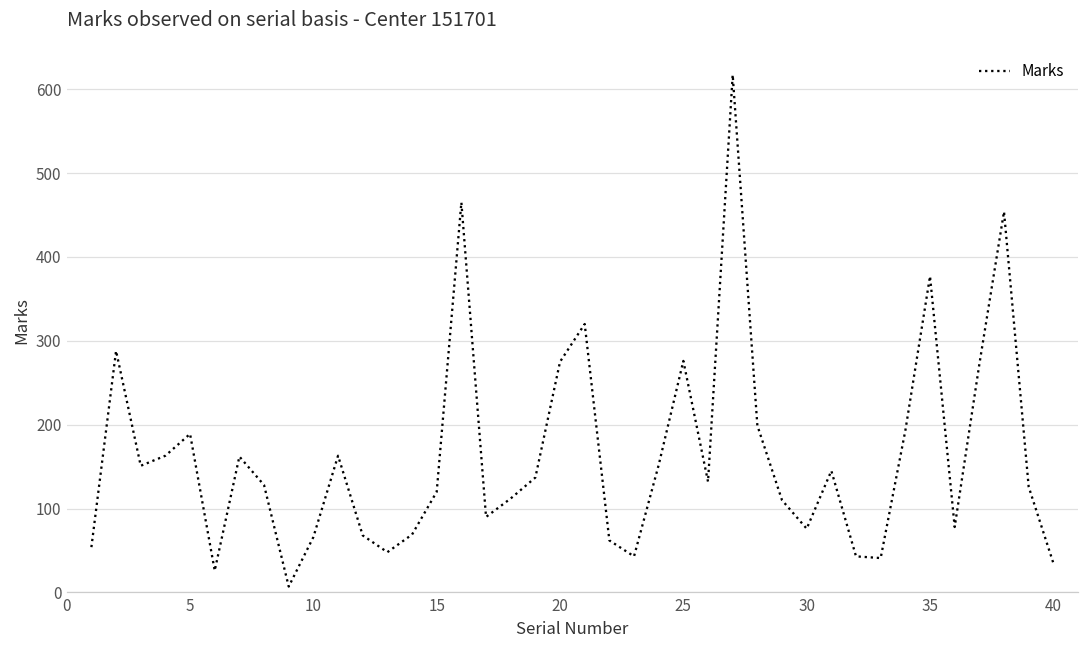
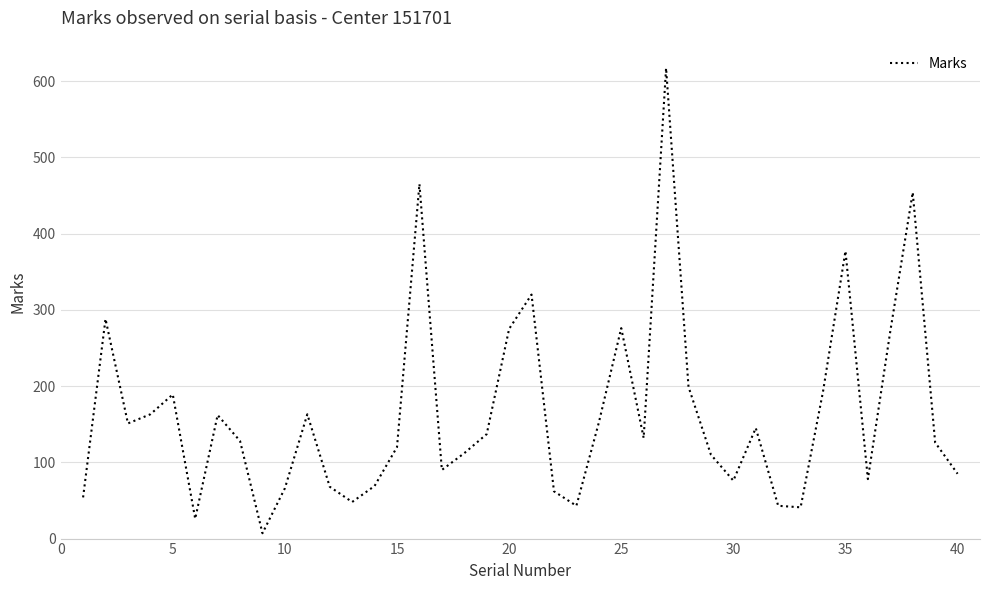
  {
    "5": 190,
    "10": 70,
    "15": 120,
    "20": 280,
    "25": 280,
    "30": 80,
    "35": 380,
-   "40": 40
+   "40": 90
  }
